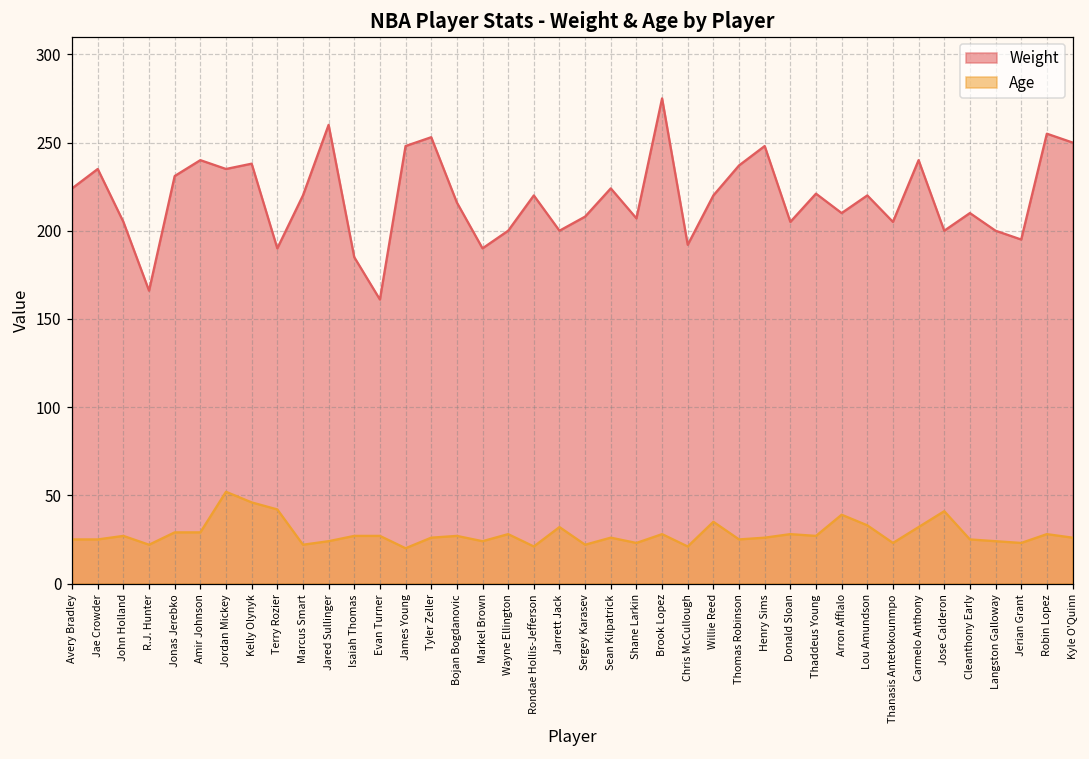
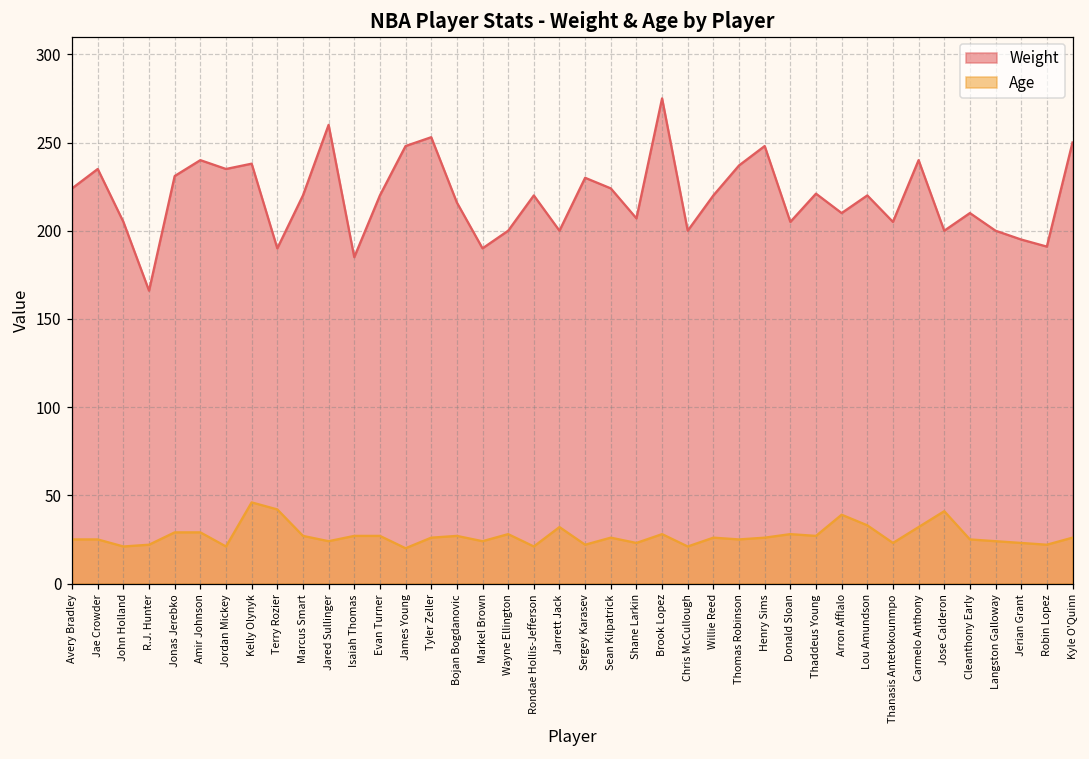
  {
    "Weight": {
      "Avery Bradley": 224,
      "Jae Crowder": 235,
      "John Holland": 205,
      "R.J. Hunter": 166,
      "Jonas Jerebko": 231,
      "Amir Johnson": 240,
      "Jordan Mickey": 235,
      "Kelly Olynyk": 238,
      "Terry Rozier": 190,
      "Marcus Smart": 220,
      "Jared Sullinger": 260,
      "Isaiah Thomas": 185,
-     "Evan Turner": 161,
+     "Evan Turner": 220,
      "James Young": 248,
      "Tyler Zeller": 253,
      "Bojan Bogdanovic": 216,
      "Markel Brown": 190,
      "Wayne Ellington": 200,
      "Rondae Hollis-Jefferson": 220,
      "Jarrett Jack": 200,
-     "Sergey Karasev": 208,
+     "Sergey Karasev": 230,
      "Sean Kilpatrick": 224,
      "Shane Larkin": 207,
      "Brook Lopez": 275,
-     "Chris McCullough": 192,
+     "Chris McCullough": 200,
      "Willie Reed": 220,
      "Thomas Robinson": 237,
      "Henry Sims": 248,
      "Donald Sloan": 205,
      "Thaddeus Young": 221,
      "Arron Afflalo": 210,
      "Lou Amundson": 220,
      "Thanasis Antetokounmpo": 205,
      "Carmelo Anthony": 240,
      "Jose Calderon": 200,
      "Cleanthony Early": 210,
      "Langston Galloway": 200,
      "Jerian Grant": 195,
-     "Robin Lopez": 255,
+     "Robin Lopez": 191,
      "Kyle O'Quinn": 250
    },
    "Age": {
      "Avery Bradley": 25,
      "Jae Crowder": 25,
-     "John Holland": 27,
+     "John Holland": 21,
      "R.J. Hunter": 22,
      "Jonas Jerebko": 29,
      "Amir Johnson": 29,
-     "Jordan Mickey": 52,
+     "Jordan Mickey": 21,
      "Kelly Olynyk": 46,
      "Terry Rozier": 42,
-     "Marcus Smart": 22,
+     "Marcus Smart": 27,
      "Jared Sullinger": 24,
      "Isaiah Thomas": 27,
      "Evan Turner": 27,
      "James Young": 20,
      "Tyler Zeller": 26,
      "Bojan Bogdanovic": 27,
      "Markel Brown": 24,
      "Wayne Ellington": 28,
      "Rondae Hollis-Jefferson": 21,
      "Jarrett Jack": 32,
      "Sergey Karasev": 22,
      "Sean Kilpatrick": 26,
      "Shane Larkin": 23,
      "Brook Lopez": 28,
      "Chris McCullough": 21,
-     "Willie Reed": 35,
+     "Willie Reed": 26,
      "Thomas Robinson": 25,
      "Henry Sims": 26,
      "Donald Sloan": 28,
      "Thaddeus Young": 27,
      "Arron Afflalo": 39,
      "Lou Amundson": 33,
      "Thanasis Antetokounmpo": 23,
      "Carmelo Anthony": 32,
      "Jose Calderon": 41,
      "Cleanthony Early": 25,
      "Langston Galloway": 24,
      "Jerian Grant": 23,
-     "Robin Lopez": 28,
+     "Robin Lopez": 22,
      "Kyle O'Quinn": 26
    }
  }
